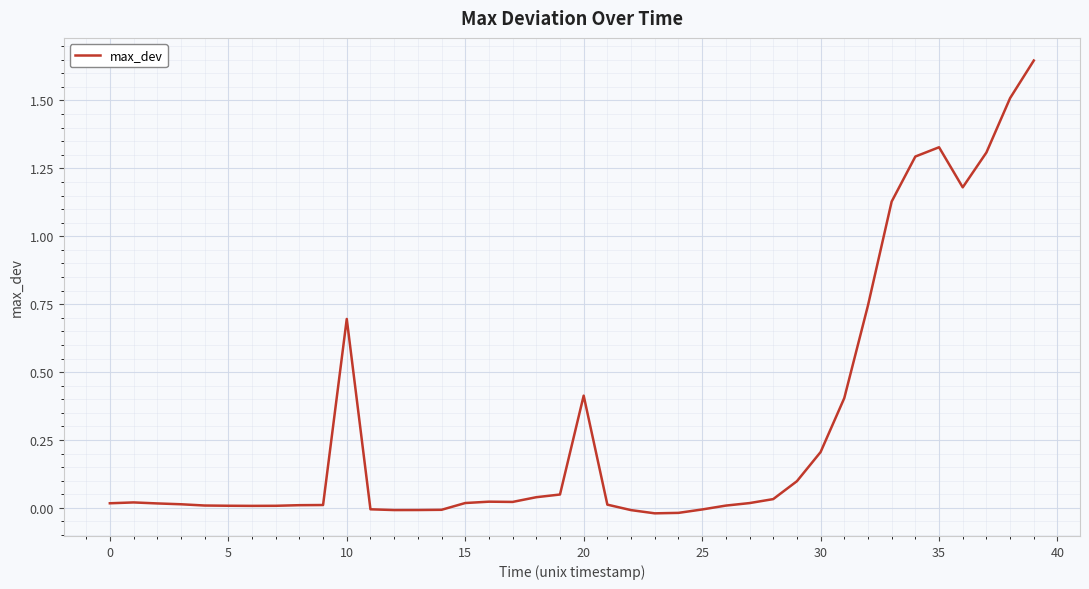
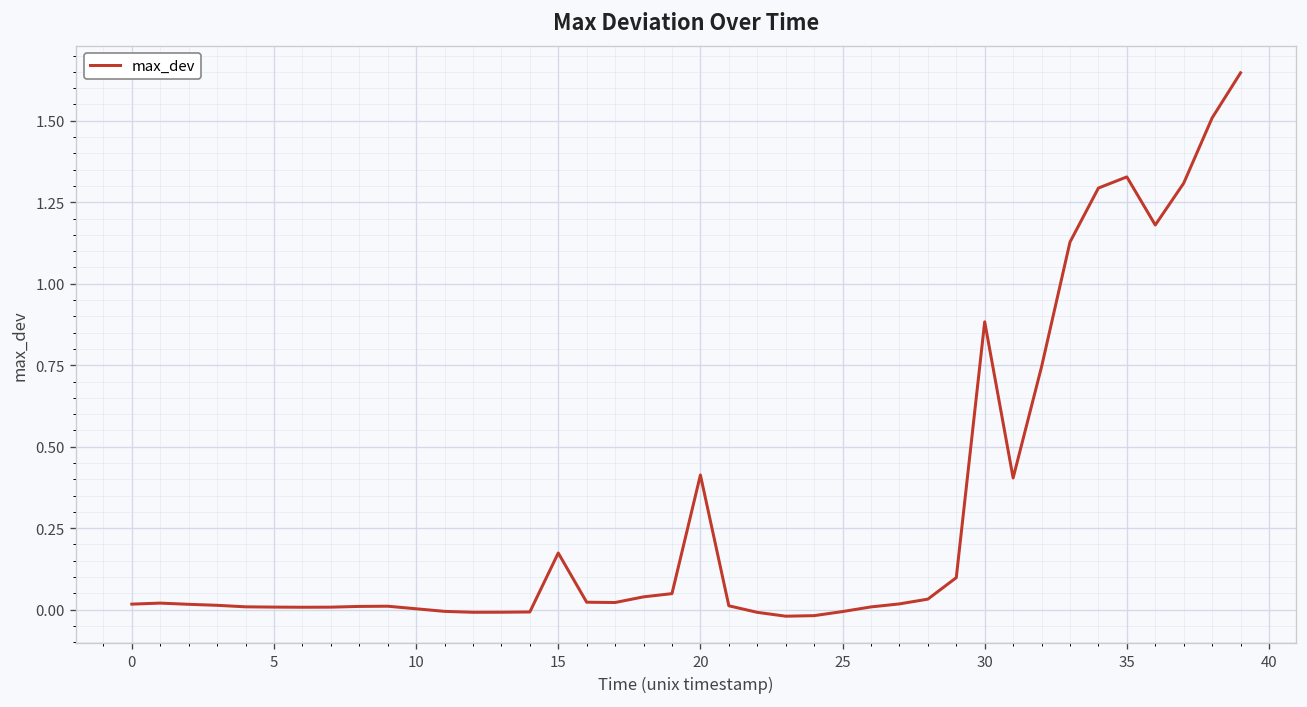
  {
    "0": 0.02,
    "5": 0.01,
-   "10": 0.70,
-   "15": 0.02,
+   "10": 0.00,
+   "15": 0.17,
    "20": 0.41,
    "25": -0.01,
-   "30": 0.21,
+   "30": 0.88,
    "35": 1.33
  }
